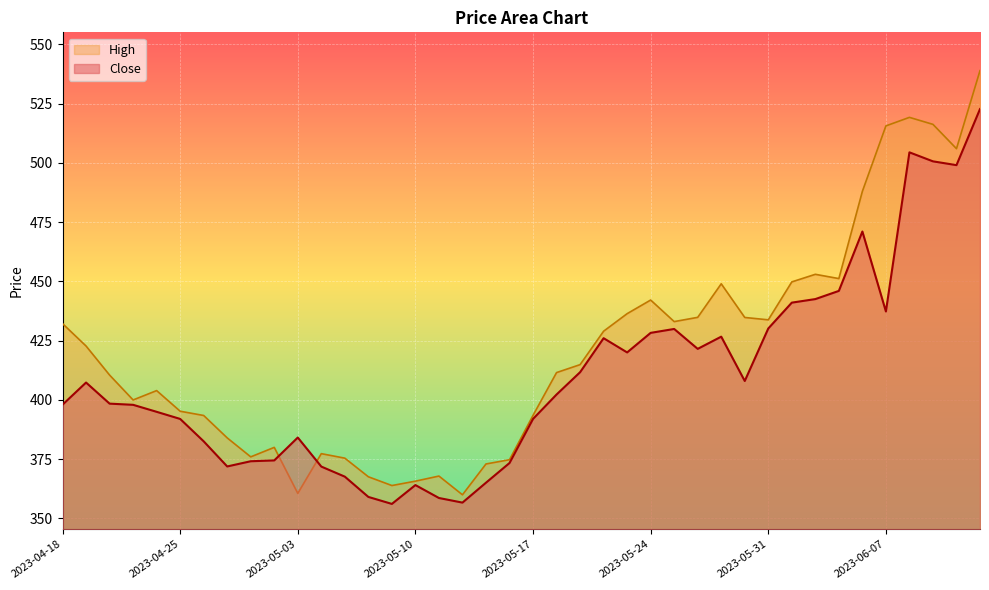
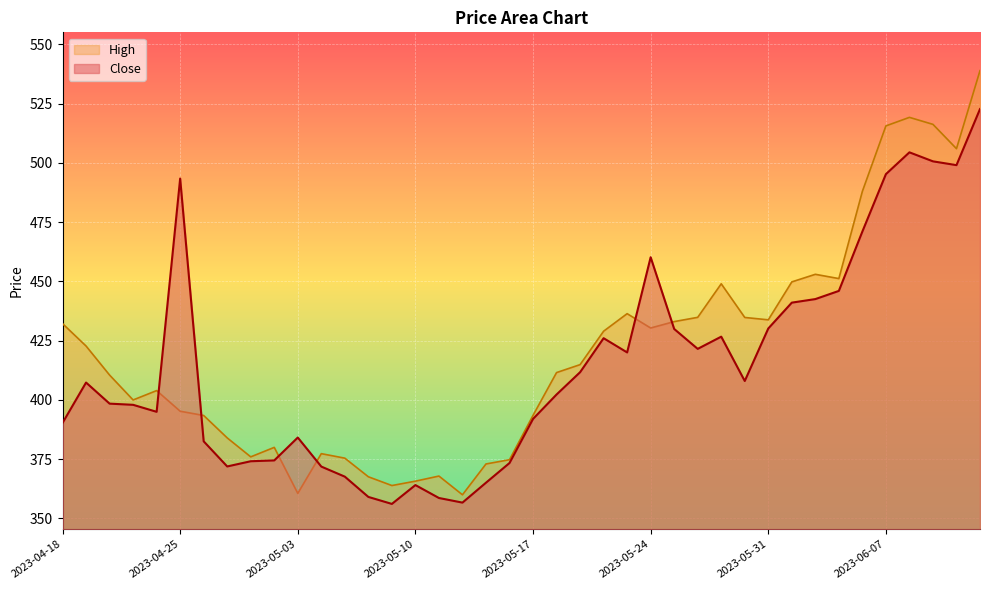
  {
    "High": {
      "2023-04-18": 432,
      "2023-04-25": 395,
      "2023-05-03": 361,
      "2023-05-10": 366,
      "2023-05-17": 394,
-     "2023-05-24": 442,
+     "2023-05-24": 430,
      "2023-05-31": 434,
      "2023-06-07": 516
    },
    "Close": {
-     "2023-04-18": 398,
-     "2023-04-25": 392,
+     "2023-04-18": 390,
+     "2023-04-25": 493,
      "2023-05-03": 384,
      "2023-05-10": 364,
      "2023-05-17": 392,
-     "2023-05-24": 428,
+     "2023-05-24": 460,
      "2023-05-31": 430,
-     "2023-06-07": 437
+     "2023-06-07": 495
    }
  }
